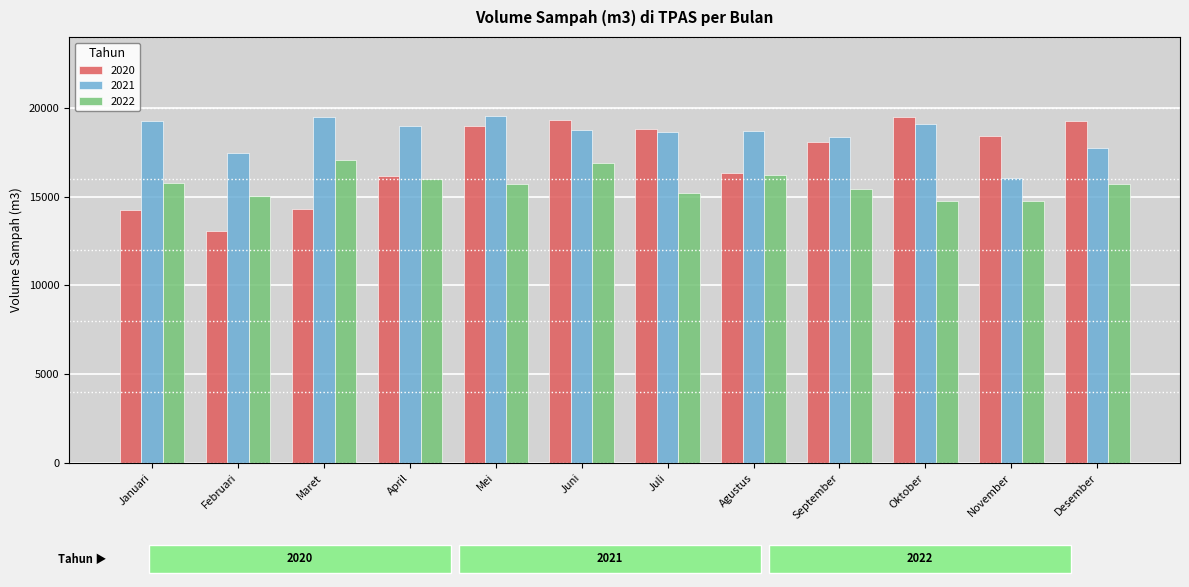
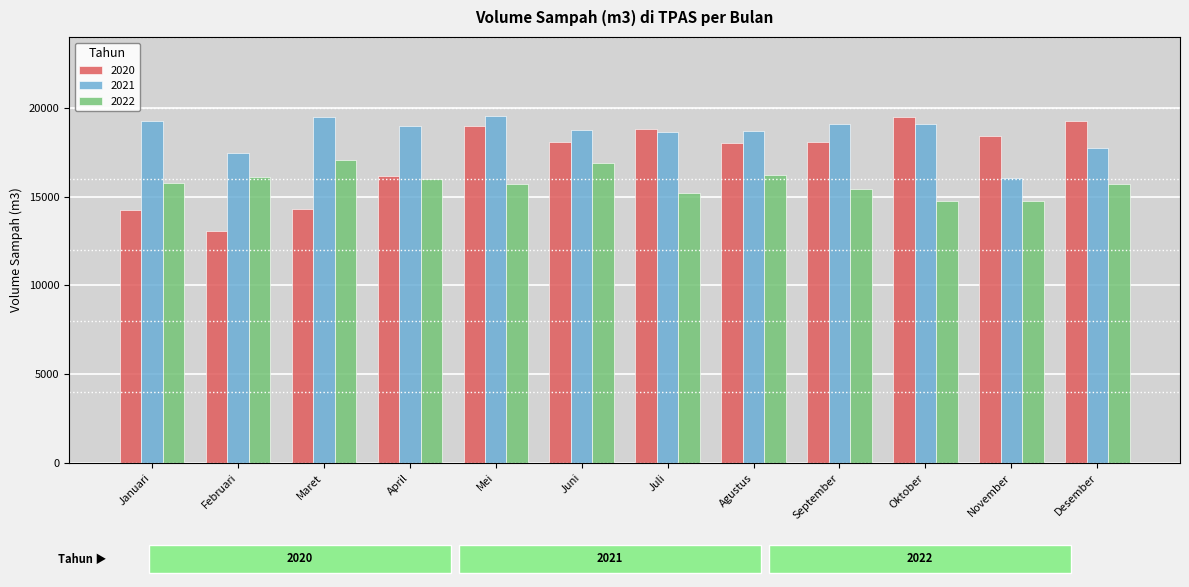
  {
    "2020": {
      "Januari": 14300,
      "Februari": 13100,
      "Maret": 14300,
      "April": 16200,
      "Mei": 19000,
-     "Juni": 19300,
+     "Juni": 18100,
      "Juli": 18800,
-     "Agustus": 16400,
+     "Agustus": 18000,
      "September": 18100,
      "Oktober": 19500,
      "November": 18400,
      "Desember": 19300
    },
    "2021": {
      "Januari": 19300,
      "Februari": 17400,
      "Maret": 19500,
      "April": 19000,
      "Mei": 19600,
      "Juni": 18700,
      "Juli": 18700,
      "Agustus": 18700,
-     "September": 18400,
+     "September": 19100,
      "Oktober": 19100,
      "November": 16000,
      "Desember": 17800
    },
    "2022": {
      "Januari": 15800,
-     "Februari": 15000,
+     "Februari": 16100,
      "Maret": 17100,
      "April": 16000,
      "Mei": 15700,
      "Juni": 16900,
      "Juli": 15200,
      "Agustus": 16200,
      "September": 15400,
      "Oktober": 14700,
      "November": 14800,
      "Desember": 15700
    }
  }
